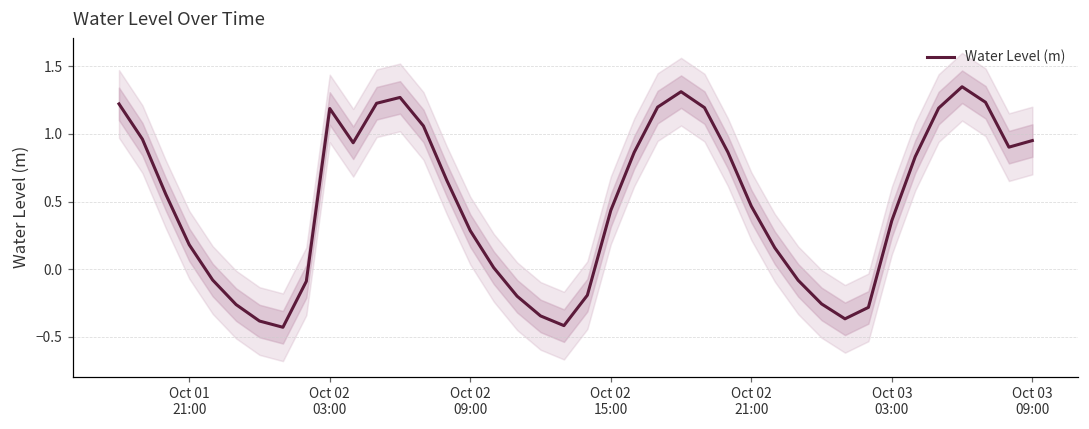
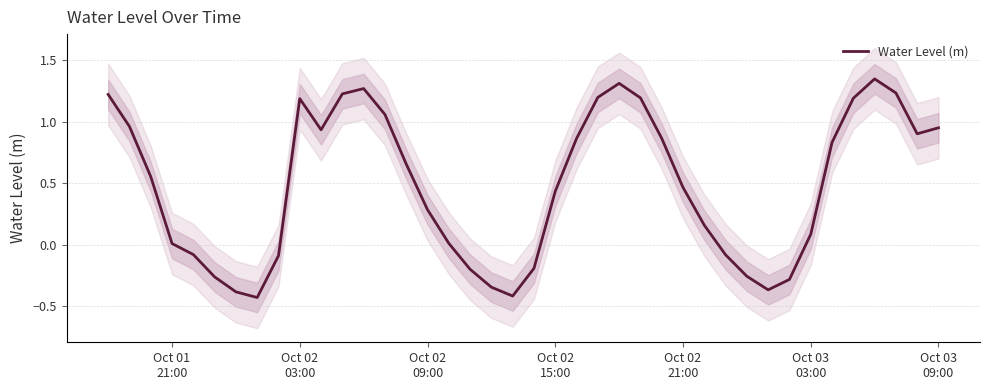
  {
    "Water Level (m)": {
-     "Oct 01 21:00": 0.18,
+     "Oct 01 21:00": 0.01,
      "Oct 02 03:00": 1.19,
      "Oct 02 09:00": 0.28,
      "Oct 02 15:00": 0.43,
      "Oct 02 21:00": 0.47,
-     "Oct 03 03:00": 0.36,
+     "Oct 03 03:00": 0.08,
      "Oct 03 09:00": 0.95
    }
  }
